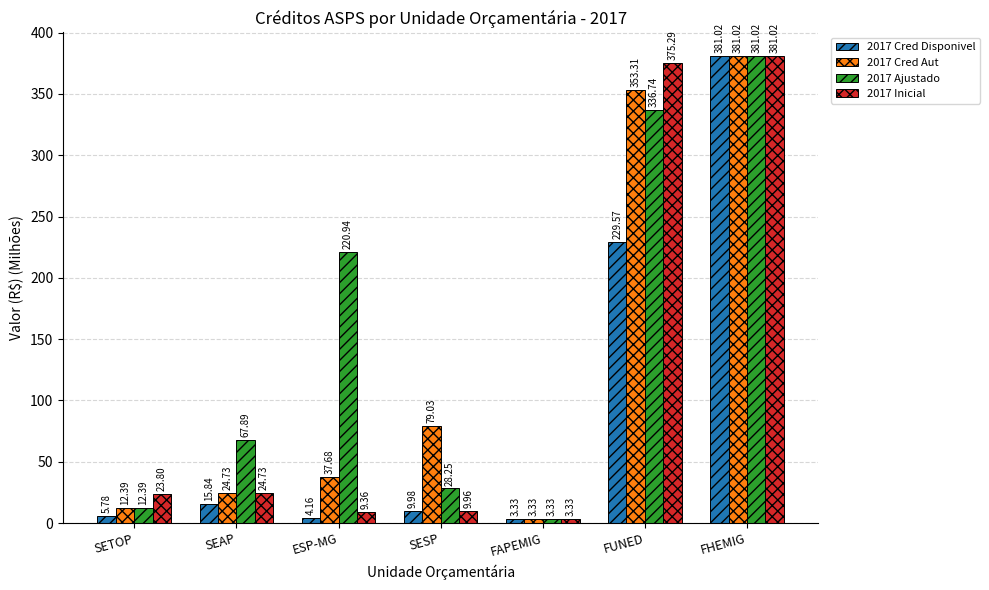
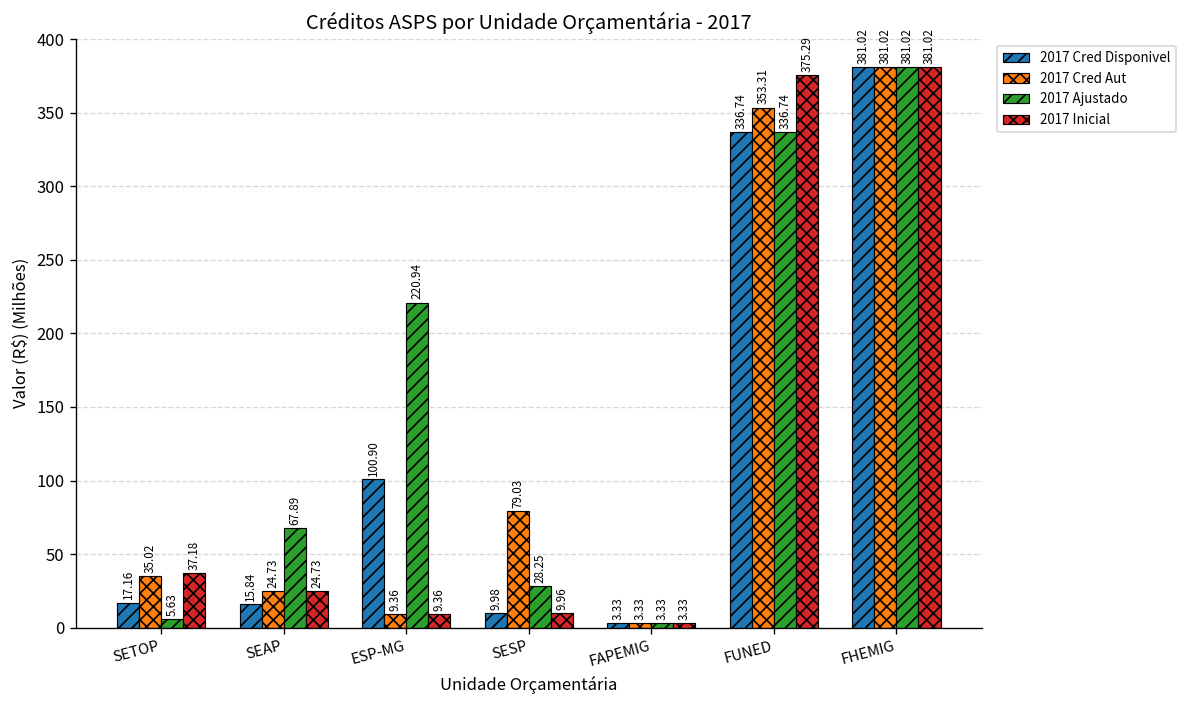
  {
    "2017 Cred Disponivel": {
-     "SETOP": 5.78,
+     "SETOP": 17.16,
      "SEAP": 15.84,
-     "ESP-MG": 4.16,
+     "ESP-MG": 100.90,
      "SESP": 9.98,
      "FAPEMIG": 3.33,
-     "FUNED": 229.57,
+     "FUNED": 336.74,
      "FHEMIG": 381.02
    },
    "2017 Cred Aut": {
-     "SETOP": 12.39,
+     "SETOP": 35.02,
      "SEAP": 24.73,
-     "ESP-MG": 37.68,
+     "ESP-MG": 9.36,
      "SESP": 79.03,
      "FAPEMIG": 3.33,
      "FUNED": 353.31,
      "FHEMIG": 381.02
    },
    "2017 Ajustado": {
-     "SETOP": 12.39,
+     "SETOP": 5.63,
      "SEAP": 67.89,
      "ESP-MG": 220.94,
      "SESP": 28.25,
      "FAPEMIG": 3.33,
      "FUNED": 336.74,
      "FHEMIG": 381.02
    },
    "2017 Inicial": {
-     "SETOP": 23.80,
+     "SETOP": 37.18,
      "SEAP": 24.73,
      "ESP-MG": 9.36,
      "SESP": 9.96,
      "FAPEMIG": 3.33,
      "FUNED": 375.29,
      "FHEMIG": 381.02
    }
  }
